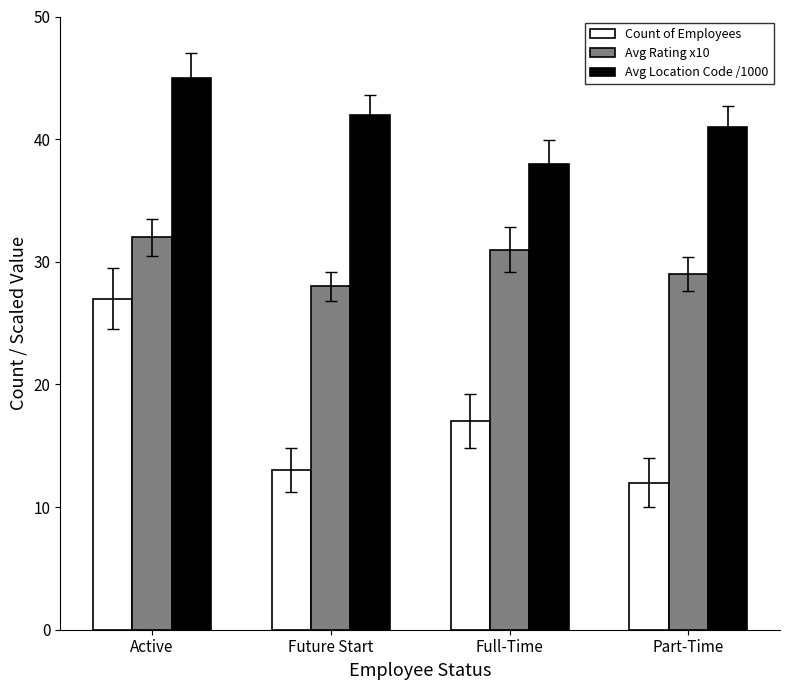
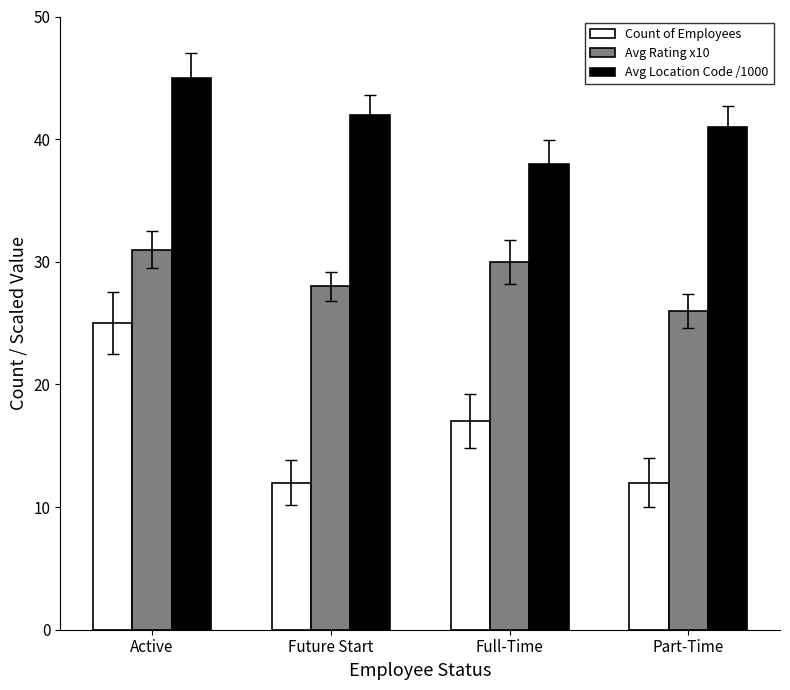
  {
    "Count of Employees": {
-     "Active": 27,
-     "Future Start": 13,
+     "Active": 25,
+     "Future Start": 12,
      "Full-Time": 17,
      "Part-Time": 12
    },
    "Avg Rating x10": {
-     "Active": 32,
+     "Active": 31,
      "Future Start": 28,
-     "Full-Time": 31,
-     "Part-Time": 29
+     "Full-Time": 30,
+     "Part-Time": 26
    }
  }
